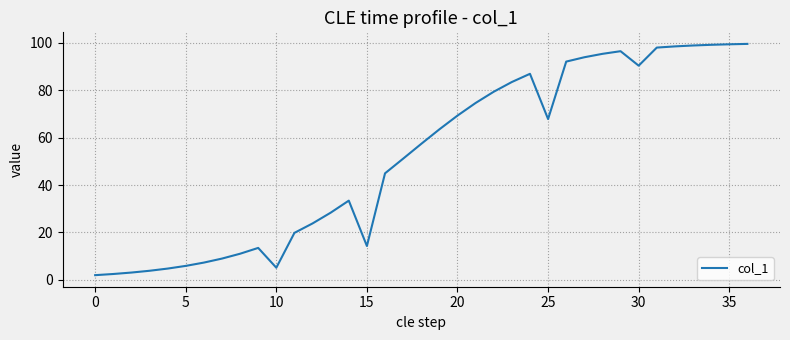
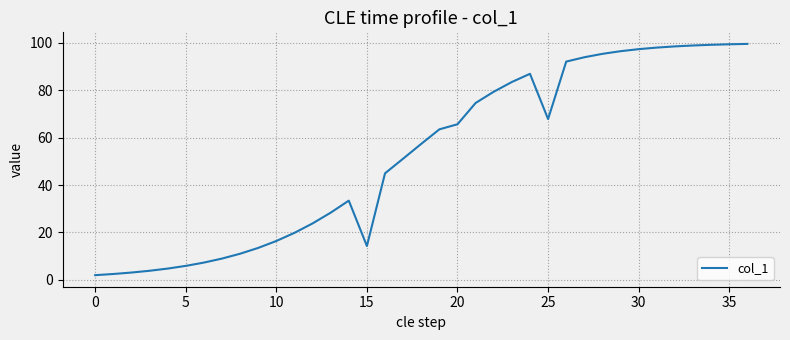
  {
    "0": 2,
    "5": 6,
-   "10": 5,
+   "10": 16,
    "15": 14,
-   "20": 69,
+   "20": 66,
    "25": 68,
-   "30": 90,
+   "30": 97,
    "35": 99
  }
